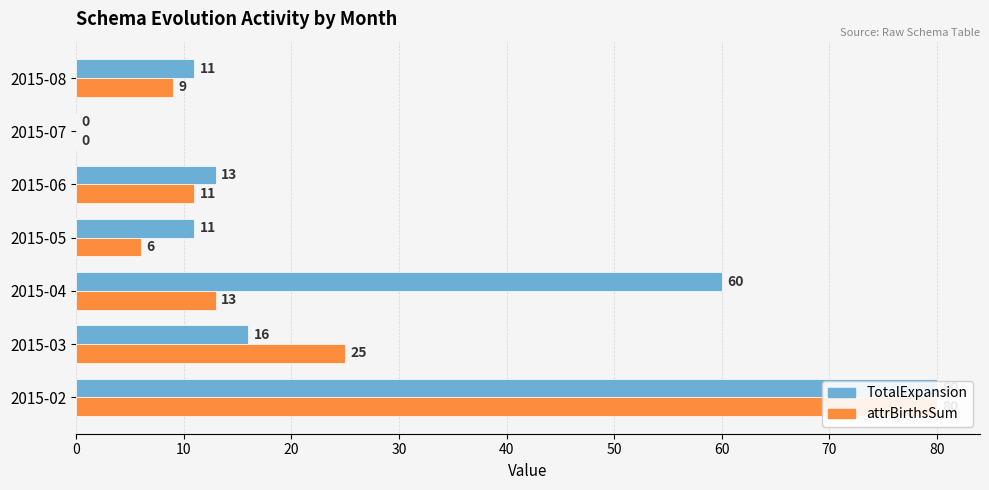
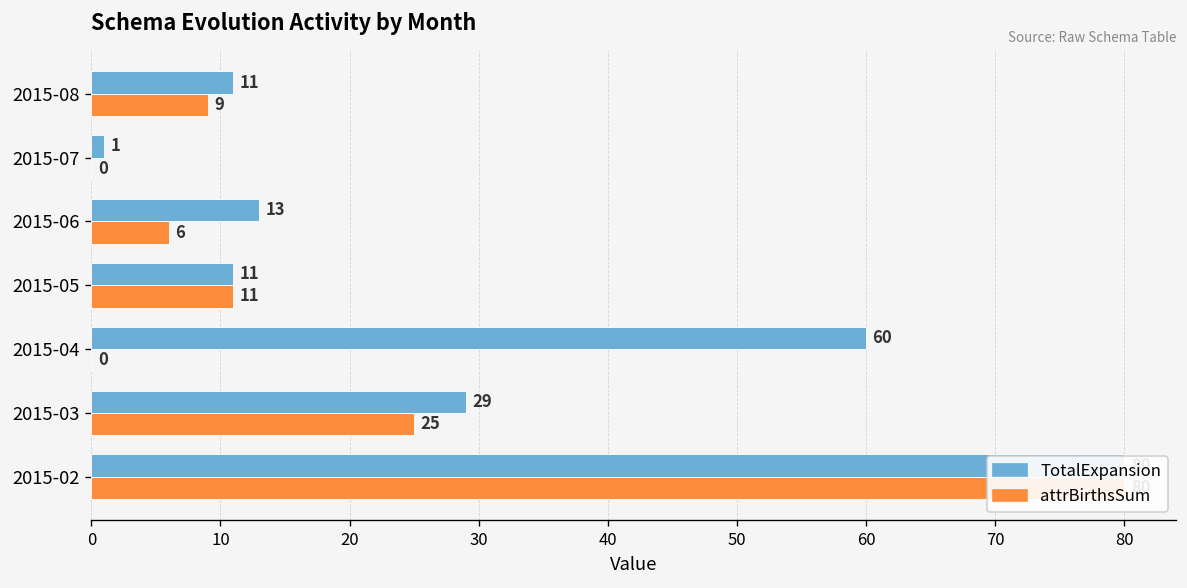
  {
    "TotalExpansion": {
      "2015-08": 11,
-     "2015-07": 0,
+     "2015-07": 1,
      "2015-06": 13,
      "2015-05": 11,
      "2015-04": 60,
-     "2015-03": 16
+     "2015-03": 29
    },
    "attrBirthsSum": {
      "2015-08": 9,
      "2015-07": 0,
-     "2015-06": 11,
-     "2015-05": 6,
-     "2015-04": 13,
+     "2015-06": 6,
+     "2015-05": 11,
+     "2015-04": 0,
      "2015-03": 25
    }
  }
